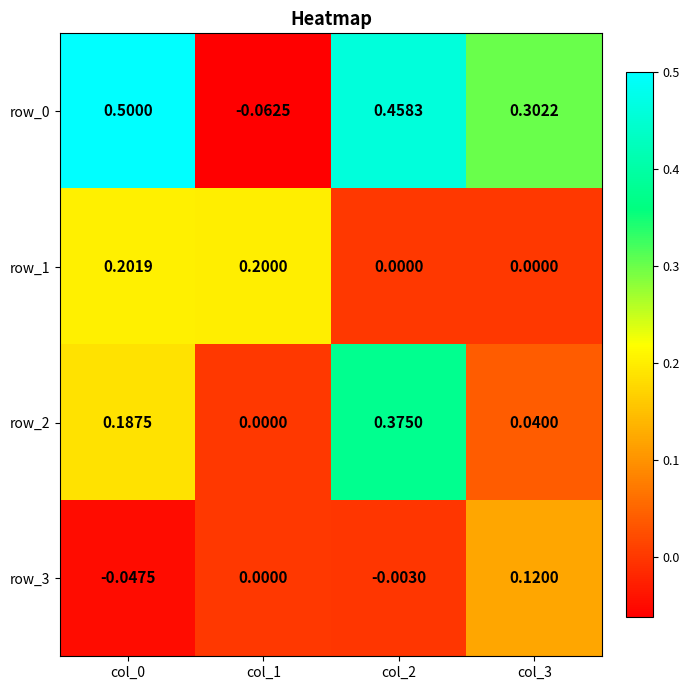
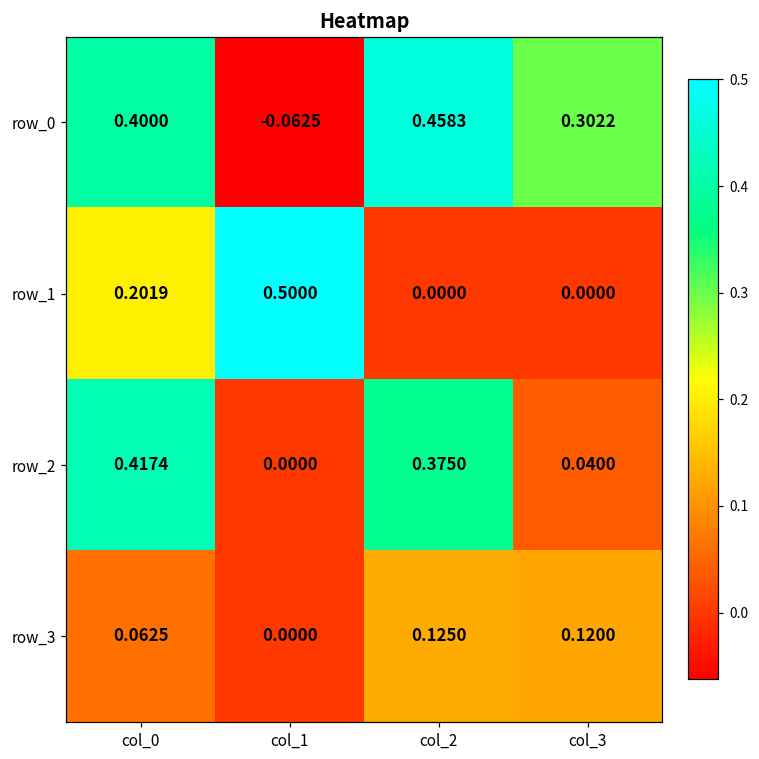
  {
    "row_0": {
-     "col_0": 0.5000,
+     "col_0": 0.4000,
      "col_1": -0.0625,
      "col_2": 0.4583,
      "col_3": 0.3022
    },
    "row_1": {
      "col_0": 0.2019,
-     "col_1": 0.2000,
+     "col_1": 0.5000,
      "col_2": 0.0000,
      "col_3": 0.0000
    },
    "row_2": {
-     "col_0": 0.1875,
+     "col_0": 0.4174,
      "col_1": 0.0000,
      "col_2": 0.3750,
      "col_3": 0.0400
    },
    "row_3": {
-     "col_0": -0.0475,
+     "col_0": 0.0625,
      "col_1": 0.0000,
-     "col_2": -0.0030,
+     "col_2": 0.1250,
      "col_3": 0.1200
    }
  }
